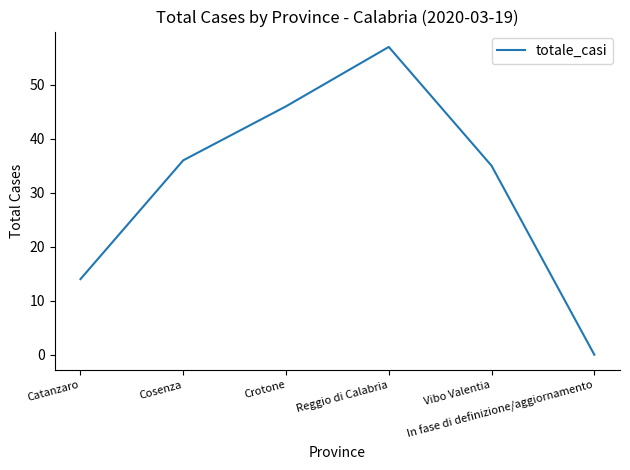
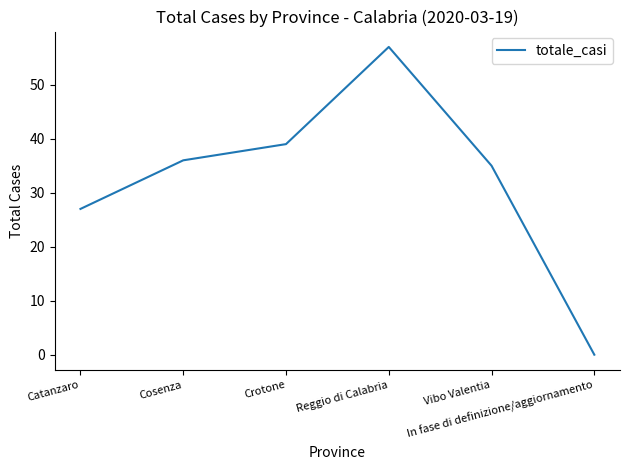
  {
-   "Catanzaro": 14,
+   "Catanzaro": 27,
    "Cosenza": 36,
-   "Crotone": 46,
+   "Crotone": 39,
    "Reggio di Calabria": 57,
    "Vibo Valentia": 35,
    "In fase di definizione/aggiornamento": 0
  }
